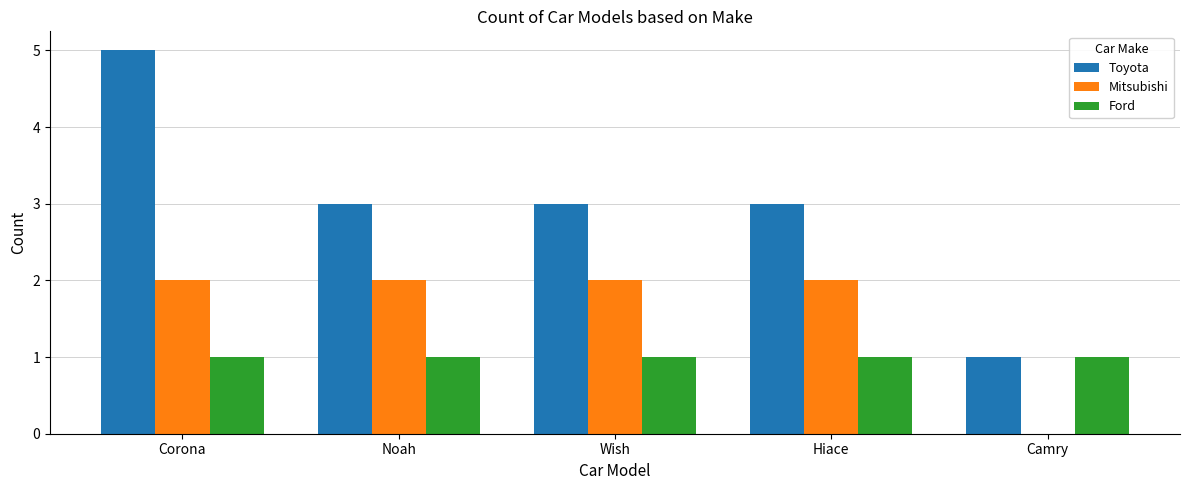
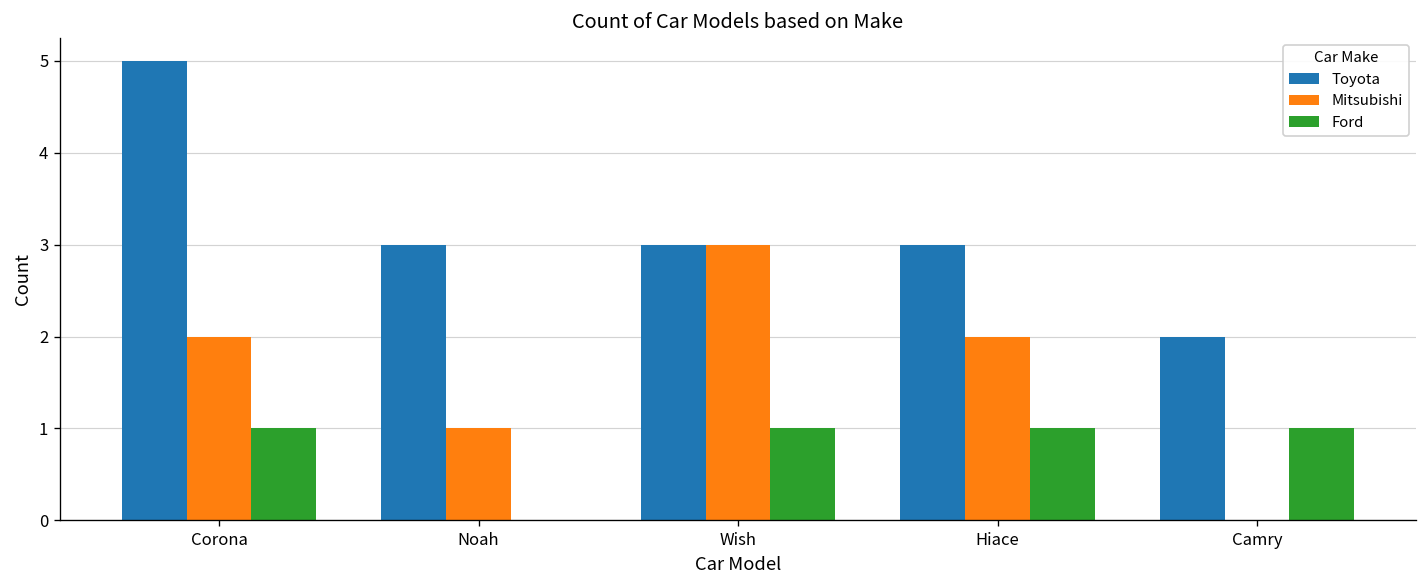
  {
    "Toyota": {
      "Corona": 5,
      "Noah": 3,
      "Wish": 3,
      "Hiace": 3,
-     "Camry": 1
+     "Camry": 2
    },
    "Mitsubishi": {
      "Corona": 2,
-     "Noah": 2,
-     "Wish": 2,
+     "Noah": 1,
+     "Wish": 3,
      "Hiace": 2,
      "Camry": 0
    },
    "Ford": {
      "Corona": 1,
-     "Noah": 1,
+     "Noah": 0,
      "Wish": 1,
      "Hiace": 1,
      "Camry": 1
    }
  }
